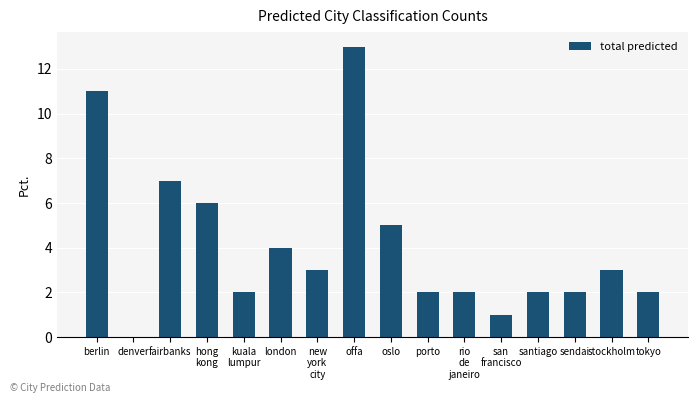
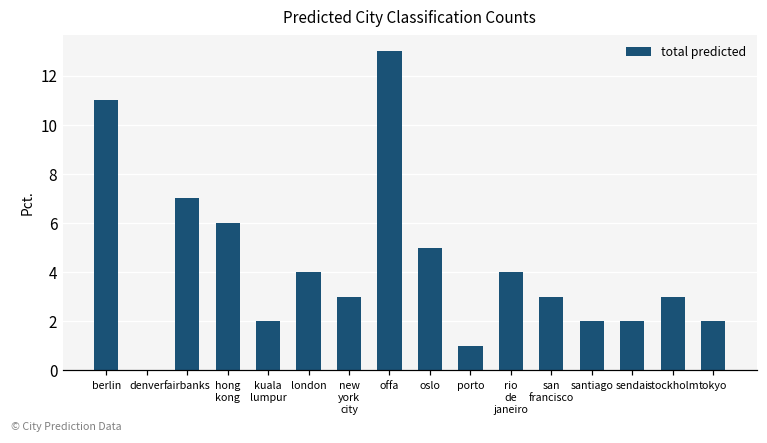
  {
    "berlin": 11,
    "denver": 0,
    "fairbanks": 7,
    "hong kong": 6,
    "kuala lumpur": 2,
    "london": 4,
    "new york city": 3,
    "offa": 13,
    "oslo": 5,
-   "porto": 2,
-   "rio de janeiro": 2,
-   "san francisco": 1,
+   "porto": 1,
+   "rio de janeiro": 4,
+   "san francisco": 3,
    "santiago": 2,
    "sendai": 2,
    "stockholm": 3,
    "tokyo": 2
  }
